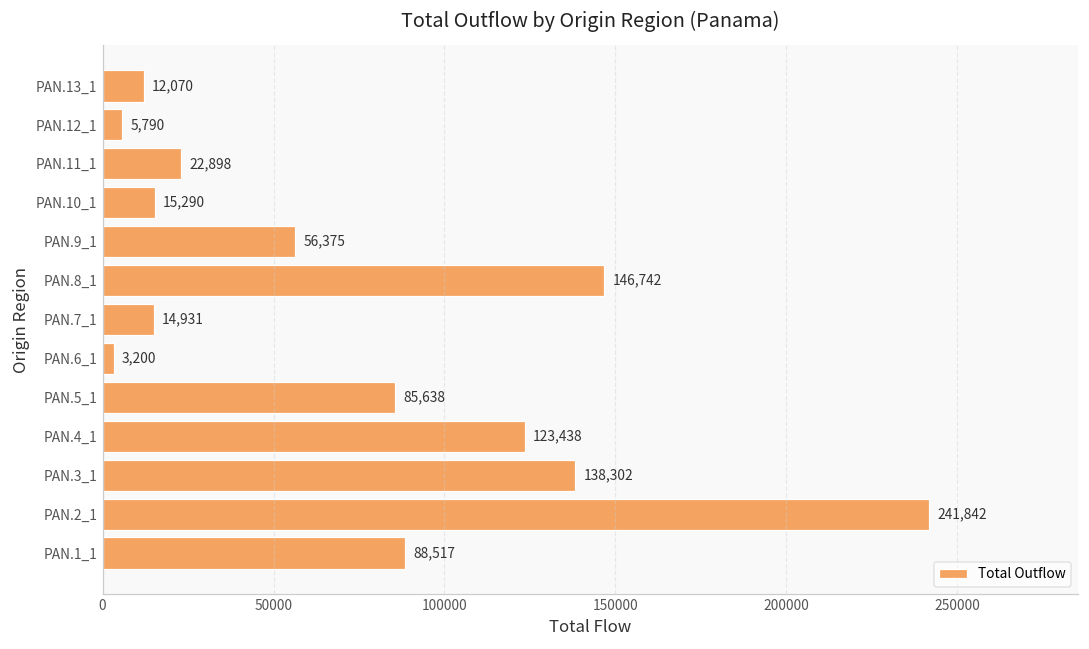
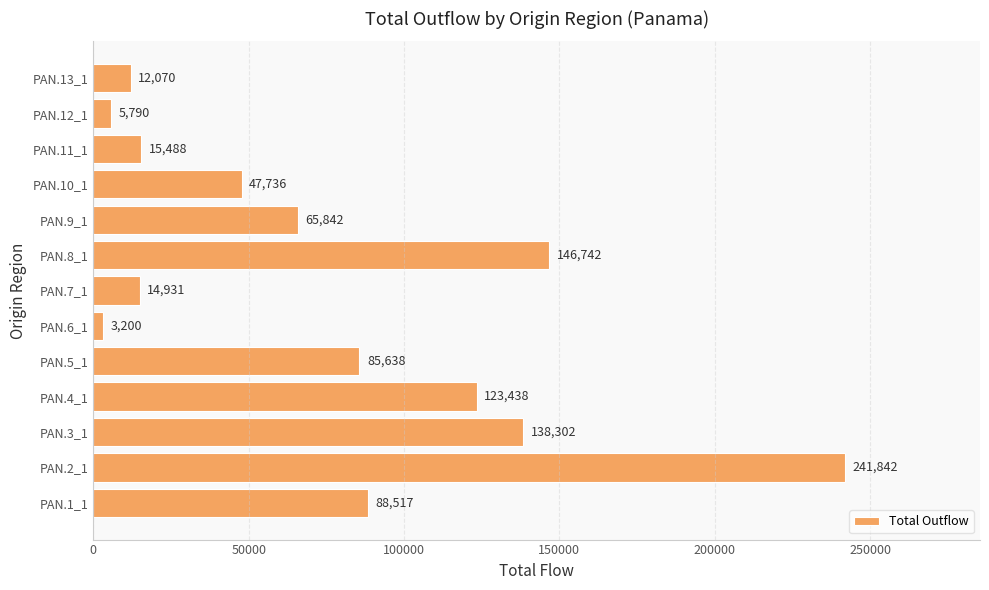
  {
    "PAN.13_1": "12,070",
    "PAN.12_1": "5,790",
-   "PAN.11_1": "22,898",
-   "PAN.10_1": "15,290",
-   "PAN.9_1": "56,375",
+   "PAN.11_1": "15,488",
+   "PAN.10_1": "47,736",
+   "PAN.9_1": "65,842",
    "PAN.8_1": "146,742",
    "PAN.7_1": "14,931",
    "PAN.6_1": "3,200",
    "PAN.5_1": "85,638",
    "PAN.4_1": "123,438",
    "PAN.3_1": "138,302",
    "PAN.2_1": "241,842",
    "PAN.1_1": "88,517"
  }
